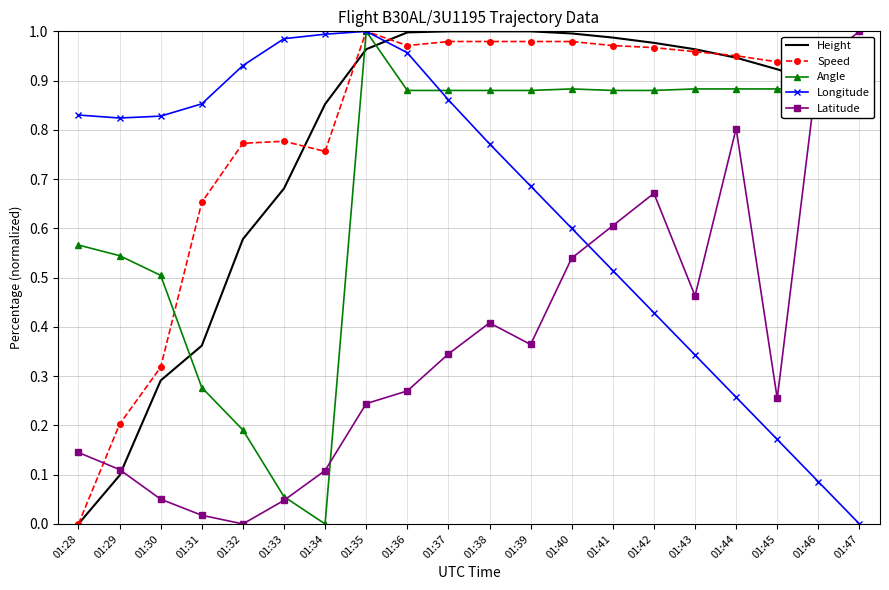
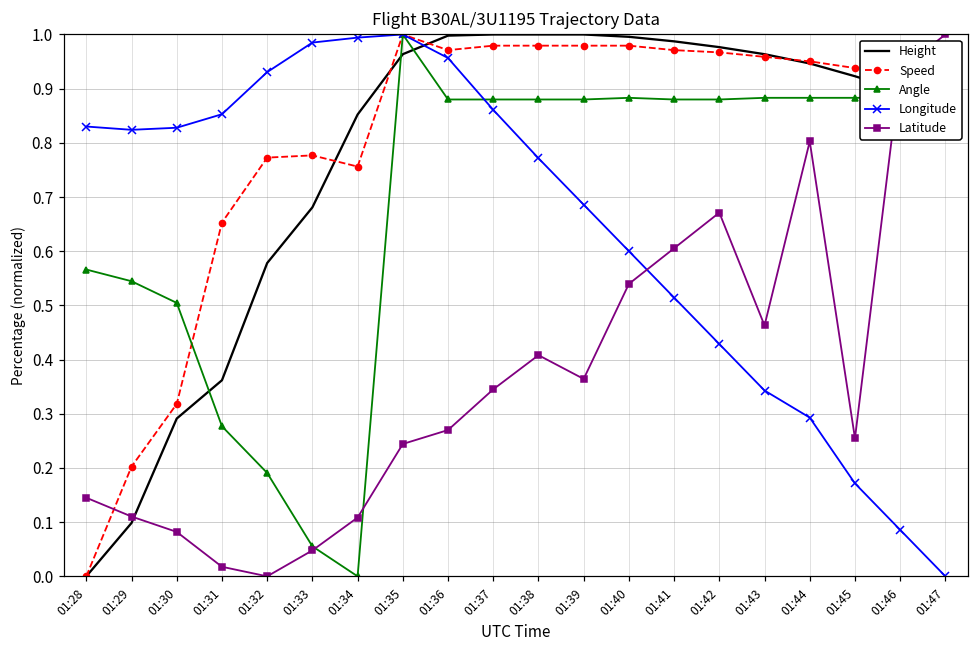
  {
    "Height": {
      "01:29": 0.10,
      "01:30": 0.29,
      "01:31": 0.36,
      "01:32": 0.58,
      "01:33": 0.68,
      "01:34": 0.85,
      "01:35": 0.96,
      "01:36": 1.00,
      "01:37": 1.00,
      "01:38": 1.00,
      "01:39": 1.00,
      "01:40": 1.00,
      "01:41": 0.99,
      "01:42": 0.98,
      "01:45": 0.92
    },
    "Speed": {
      "01:29": 0.20,
      "01:30": 0.32,
      "01:31": 0.65,
      "01:32": 0.77,
      "01:33": 0.78,
      "01:34": 0.76,
      "01:36": 0.97,
      "01:37": 0.98,
      "01:38": 0.98,
      "01:39": 0.98,
      "01:40": 0.98,
      "01:41": 0.97,
      "01:42": 0.97,
      "01:45": 0.94
    },
    "Angle": {
      "01:28": 0.57,
      "01:29": 0.54,
      "01:30": 0.50,
      "01:31": 0.28,
      "01:32": 0.19,
      "01:33": 0.06,
      "01:34": 0.00,
      "01:36": 0.88,
      "01:37": 0.88,
      "01:38": 0.88,
      "01:39": 0.88,
      "01:40": 0.88,
      "01:41": 0.88,
      "01:42": 0.88,
      "01:43": 0.88,
      "01:44": 0.88,
      "01:45": 0.88
    },
    "Longitude": {
      "01:28": 0.83,
      "01:29": 0.82,
      "01:30": 0.83,
      "01:31": 0.85,
      "01:32": 0.93,
      "01:33": 0.99,
      "01:34": 0.99,
      "01:36": 0.96,
      "01:37": 0.86,
      "01:38": 0.77,
      "01:39": 0.69,
      "01:40": 0.60,
      "01:41": 0.51,
      "01:42": 0.43,
      "01:43": 0.34,
-     "01:44": 0.26,
+     "01:44": 0.29,
      "01:45": 0.17,
      "01:46": 0.09,
      "01:47": 0.00
    },
    "Latitude": {
      "01:28": 0.15,
      "01:29": 0.11,
-     "01:30": 0.05,
+     "01:30": 0.08,
      "01:31": 0.02,
      "01:32": 0.00,
      "01:33": 0.05,
      "01:34": 0.11,
      "01:35": 0.24,
      "01:36": 0.27,
      "01:37": 0.35,
      "01:38": 0.41,
      "01:39": 0.36,
      "01:40": 0.54,
      "01:41": 0.61,
      "01:42": 0.67,
      "01:43": 0.46,
      "01:44": 0.80,
      "01:45": 0.25,
      "01:47": 1.00
    }
  }
